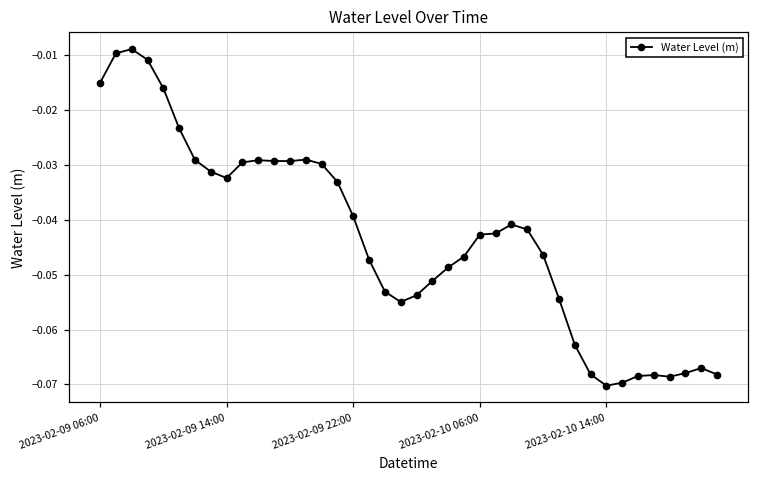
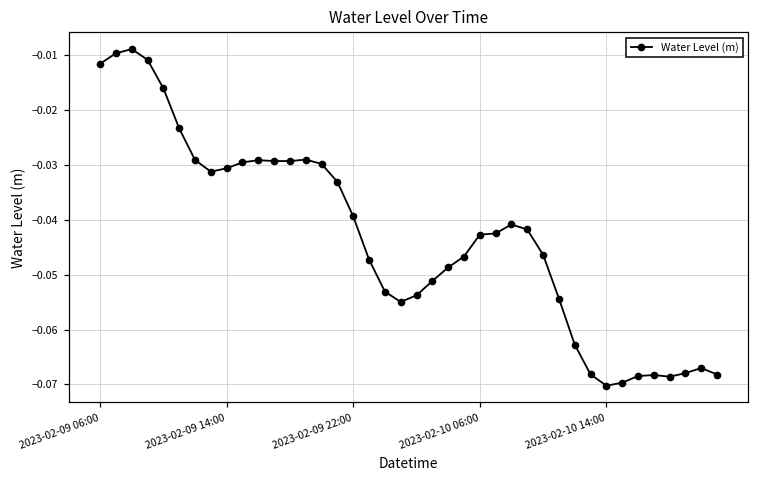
  {
-   "2023-02-09 06:00": -0.015,
-   "2023-02-09 14:00": -0.032,
+   "2023-02-09 06:00": -0.012,
+   "2023-02-09 14:00": -0.031,
    "2023-02-09 22:00": -0.039,
    "2023-02-10 06:00": -0.043,
    "2023-02-10 14:00": -0.070
  }
